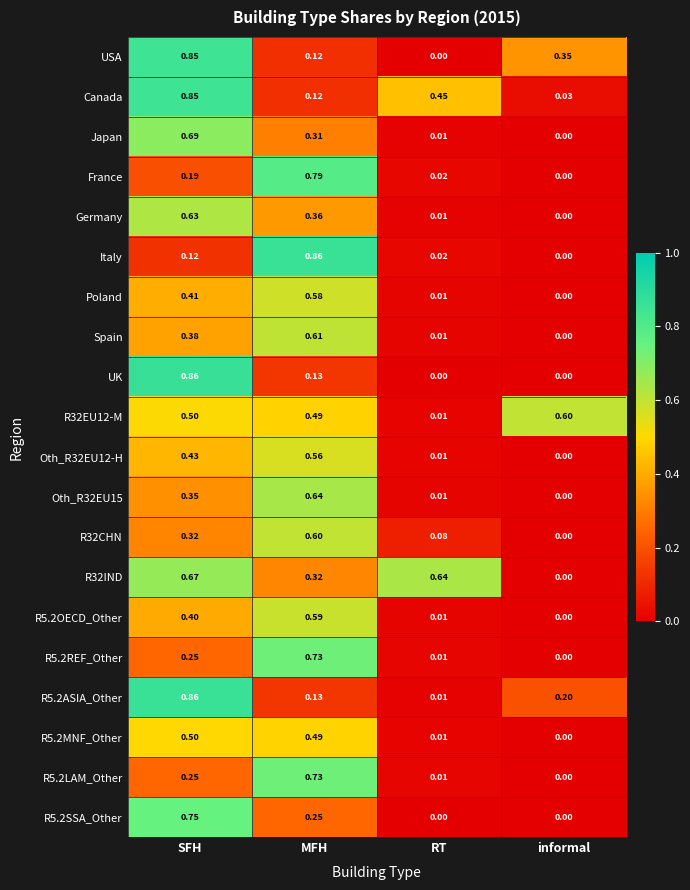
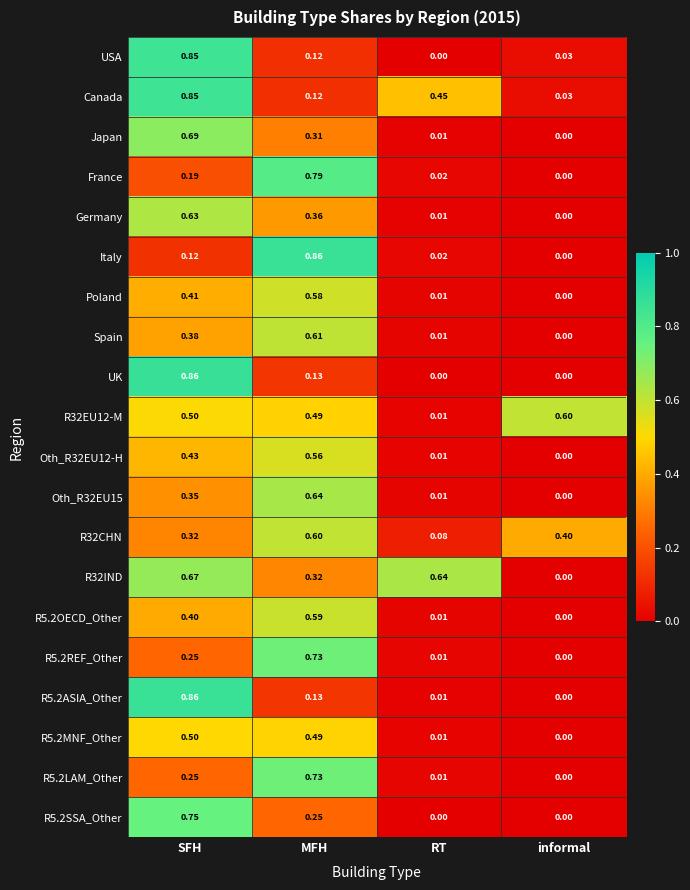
  {
    "USA": {
      "SFH": 0.85,
      "MFH": 0.12,
      "RT": 0.00,
-     "informal": 0.35
+     "informal": 0.03
    },
    "Canada": {
      "SFH": 0.85,
      "MFH": 0.12,
      "RT": 0.45,
      "informal": 0.03
    },
    "Japan": {
      "SFH": 0.69,
      "MFH": 0.31,
      "RT": 0.01,
      "informal": 0.00
    },
    "France": {
      "SFH": 0.19,
      "MFH": 0.79,
      "RT": 0.02,
      "informal": 0.00
    },
    "Germany": {
      "SFH": 0.63,
      "MFH": 0.36,
      "RT": 0.01,
      "informal": 0.00
    },
    "Italy": {
      "SFH": 0.12,
      "MFH": 0.86,
      "RT": 0.02,
      "informal": 0.00
    },
    "Poland": {
      "SFH": 0.41,
      "MFH": 0.58,
      "RT": 0.01,
      "informal": 0.00
    },
    "Spain": {
      "SFH": 0.38,
      "MFH": 0.61,
      "RT": 0.01,
      "informal": 0.00
    },
    "UK": {
      "SFH": 0.86,
      "MFH": 0.13,
      "RT": 0.00,
      "informal": 0.00
    },
    "R32EU12-M": {
      "SFH": 0.50,
      "MFH": 0.49,
      "RT": 0.01,
      "informal": 0.60
    },
    "Oth_R32EU12-H": {
      "SFH": 0.43,
      "MFH": 0.56,
      "RT": 0.01,
      "informal": 0.00
    },
    "Oth_R32EU15": {
      "SFH": 0.35,
      "MFH": 0.64,
      "RT": 0.01,
      "informal": 0.00
    },
    "R32CHN": {
      "SFH": 0.32,
      "MFH": 0.60,
      "RT": 0.08,
-     "informal": 0.00
+     "informal": 0.40
    },
    "R32IND": {
      "SFH": 0.67,
      "MFH": 0.32,
      "RT": 0.64,
      "informal": 0.00
    },
    "R5.2OECD_Other": {
      "SFH": 0.40,
      "MFH": 0.59,
      "RT": 0.01,
      "informal": 0.00
    },
    "R5.2REF_Other": {
      "SFH": 0.25,
      "MFH": 0.73,
      "RT": 0.01,
      "informal": 0.00
    },
    "R5.2ASIA_Other": {
      "SFH": 0.86,
      "MFH": 0.13,
      "RT": 0.01,
-     "informal": 0.20
+     "informal": 0.00
    },
    "R5.2MNF_Other": {
      "SFH": 0.50,
      "MFH": 0.49,
      "RT": 0.01,
      "informal": 0.00
    },
    "R5.2LAM_Other": {
      "SFH": 0.25,
      "MFH": 0.73,
      "RT": 0.01,
      "informal": 0.00
    },
    "R5.2SSA_Other": {
      "SFH": 0.75,
      "MFH": 0.25,
      "RT": 0.00,
      "informal": 0.00
    }
  }
